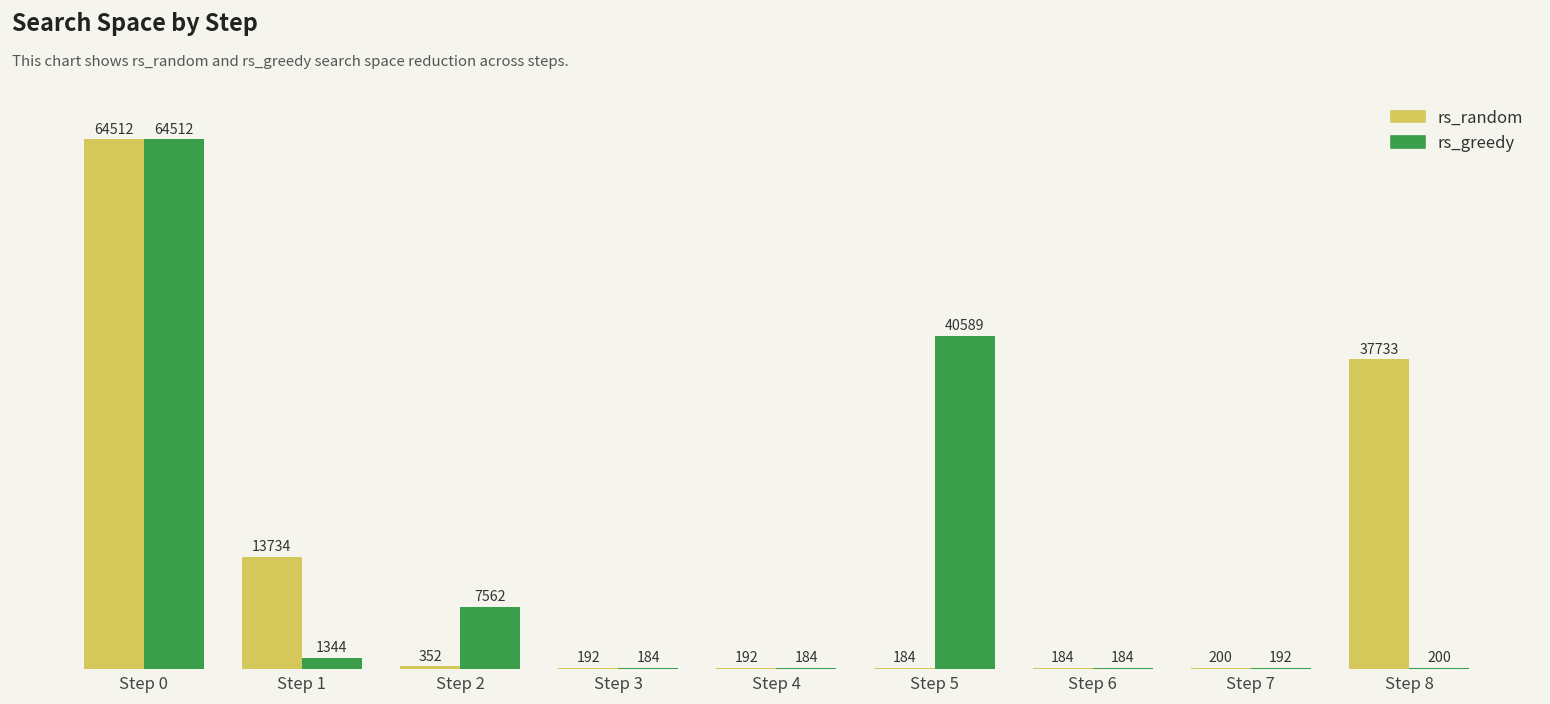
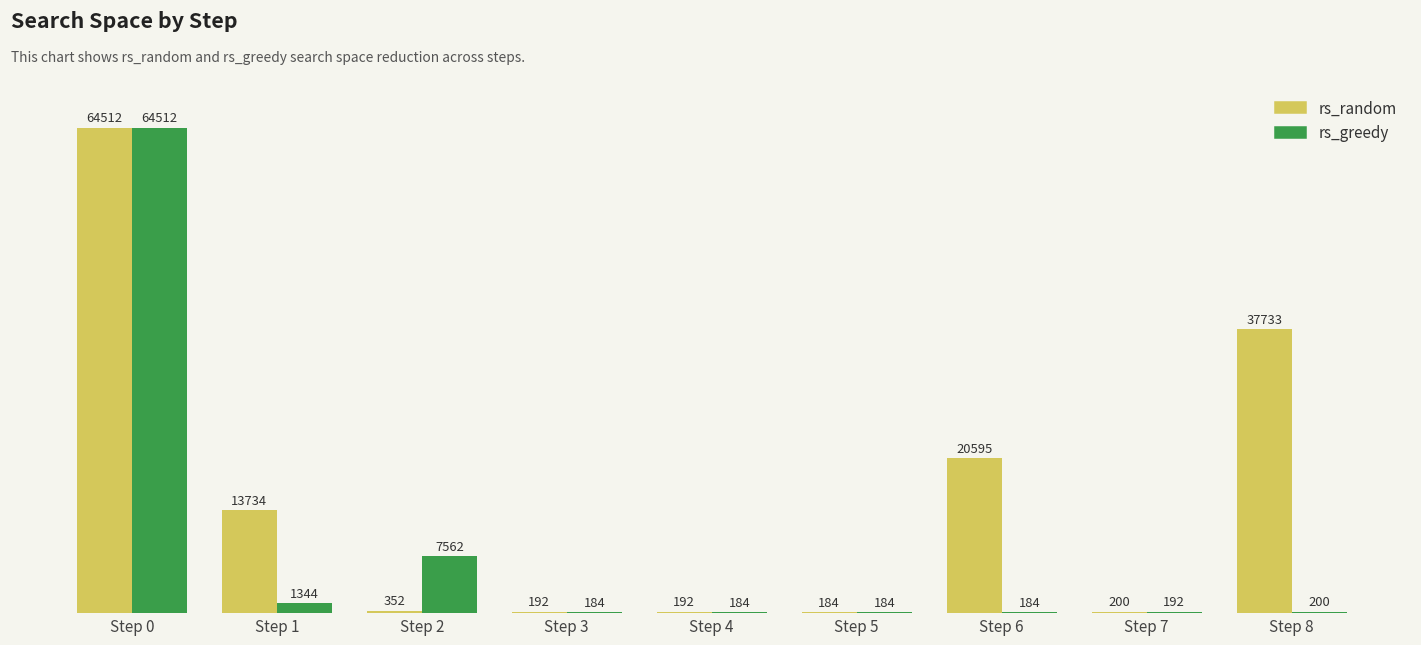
  {
    "rs_random": {
      "Step 0": 64512,
      "Step 1": 13734,
      "Step 2": 352,
      "Step 3": 192,
      "Step 4": 192,
      "Step 5": 184,
-     "Step 6": 184,
+     "Step 6": 20595,
      "Step 7": 200,
      "Step 8": 37733
    },
    "rs_greedy": {
      "Step 0": 64512,
      "Step 1": 1344,
      "Step 2": 7562,
      "Step 3": 184,
      "Step 4": 184,
-     "Step 5": 40589,
+     "Step 5": 184,
      "Step 6": 184,
      "Step 7": 192,
      "Step 8": 200
    }
  }
